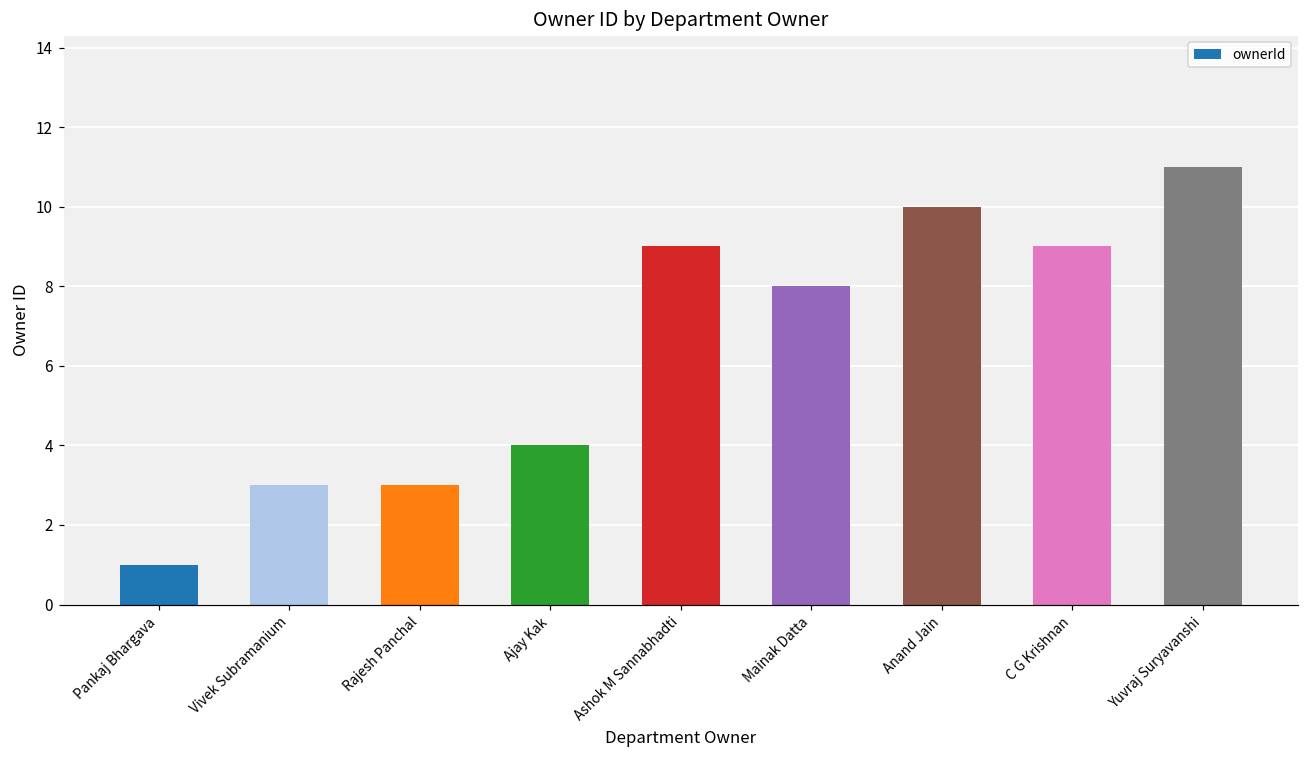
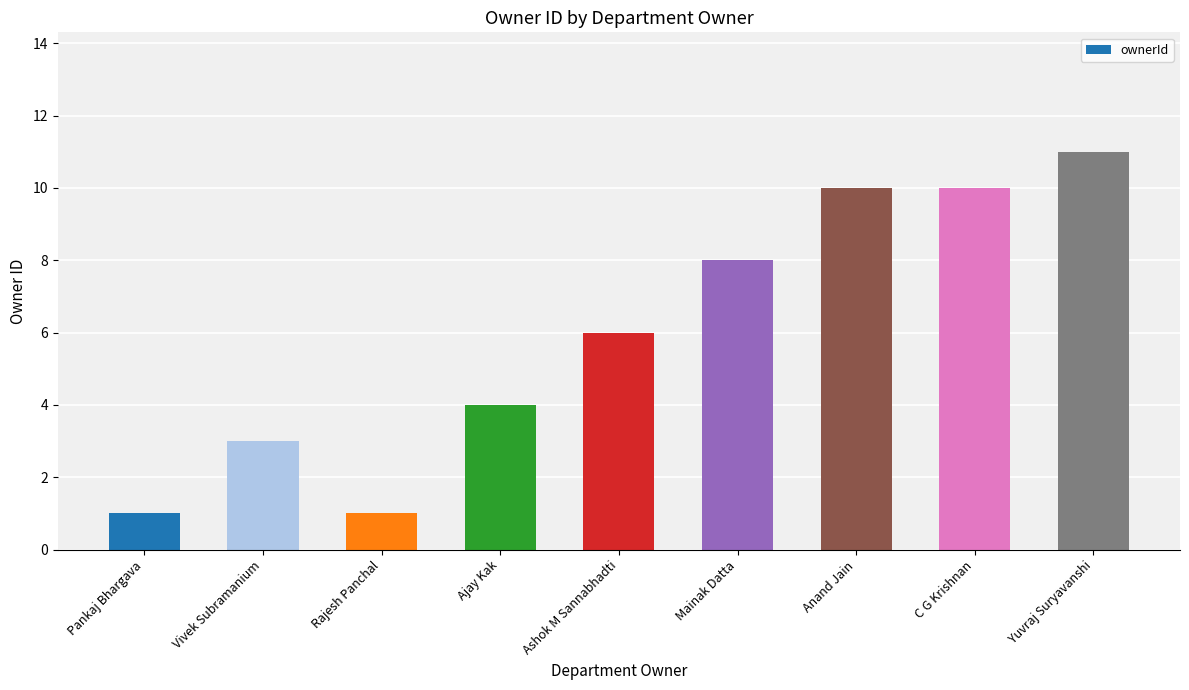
  {
    "Pankaj Bhargava": 1,
    "Vivek Subramanium": 3,
-   "Rajesh Panchal": 3,
+   "Rajesh Panchal": 1,
    "Ajay Kak": 4,
-   "Ashok M Sannabhadti": 9,
+   "Ashok M Sannabhadti": 6,
    "Mainak Datta": 8,
    "Anand Jain": 10,
-   "C G Krishnan": 9,
+   "C G Krishnan": 10,
    "Yuvraj Suryavanshi": 11
  }
